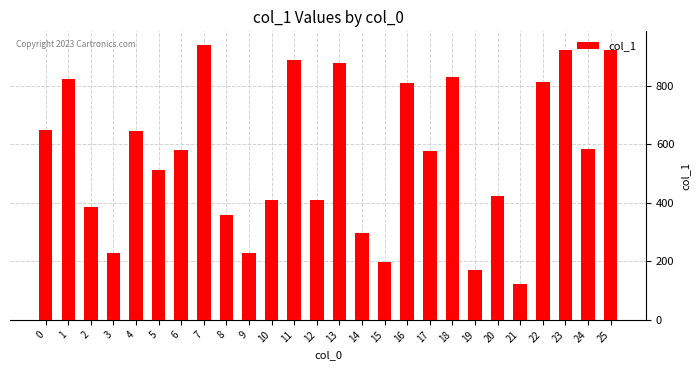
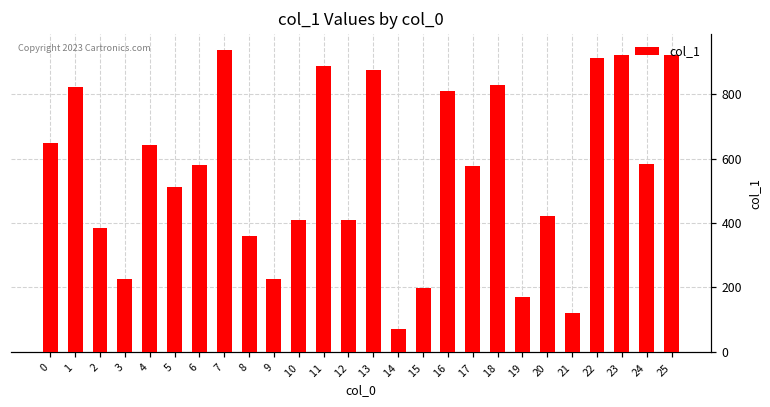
  {
    "0": 650,
    "1": 820,
    "2": 390,
    "3": 230,
    "4": 640,
    "5": 510,
    "6": 580,
    "7": 940,
    "8": 360,
    "9": 230,
    "10": 410,
    "11": 890,
    "12": 410,
    "13": 880,
-   "14": 300,
+   "14": 70,
    "15": 200,
    "16": 810,
    "17": 580,
    "18": 830,
    "19": 170,
    "20": 420,
    "21": 120,
-   "22": 810,
+   "22": 910,
    "23": 920,
    "24": 580,
    "25": 920
  }
